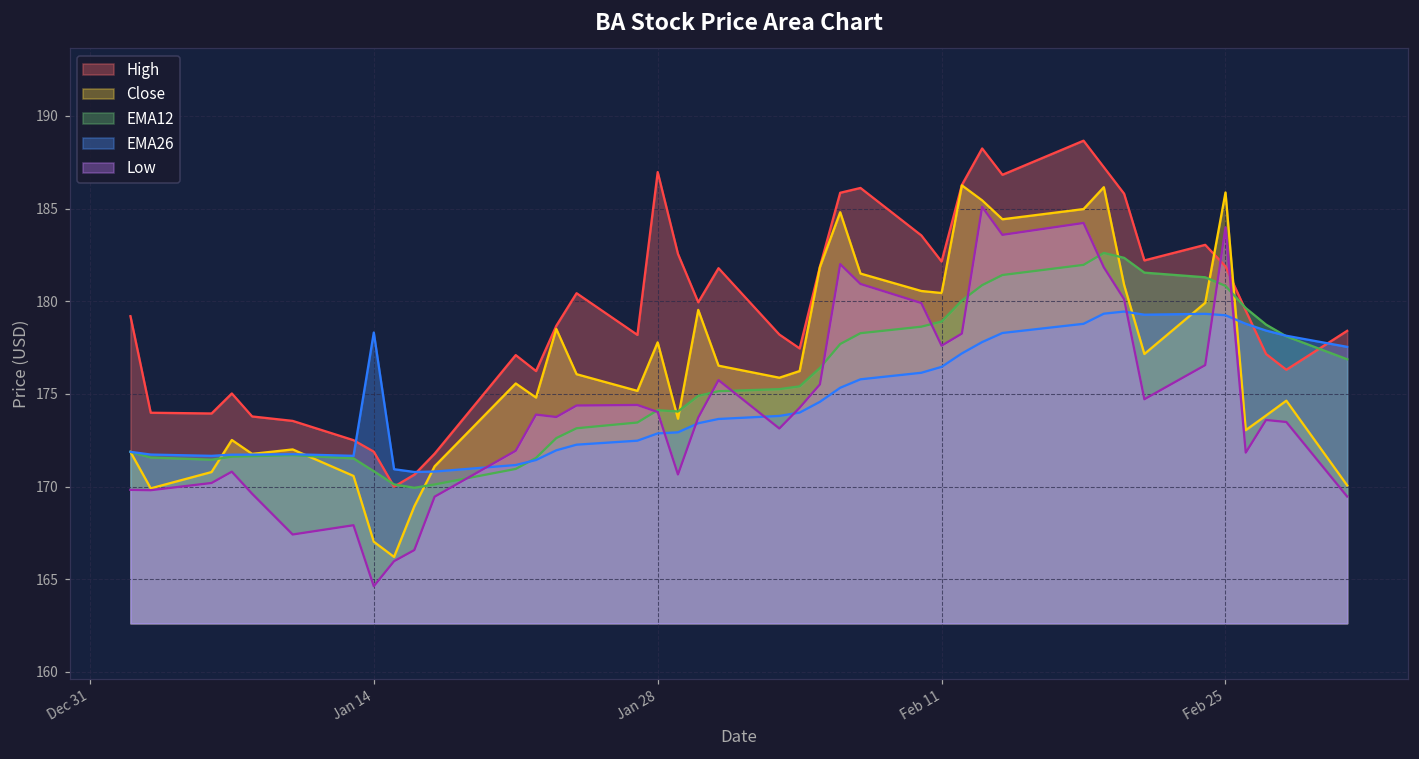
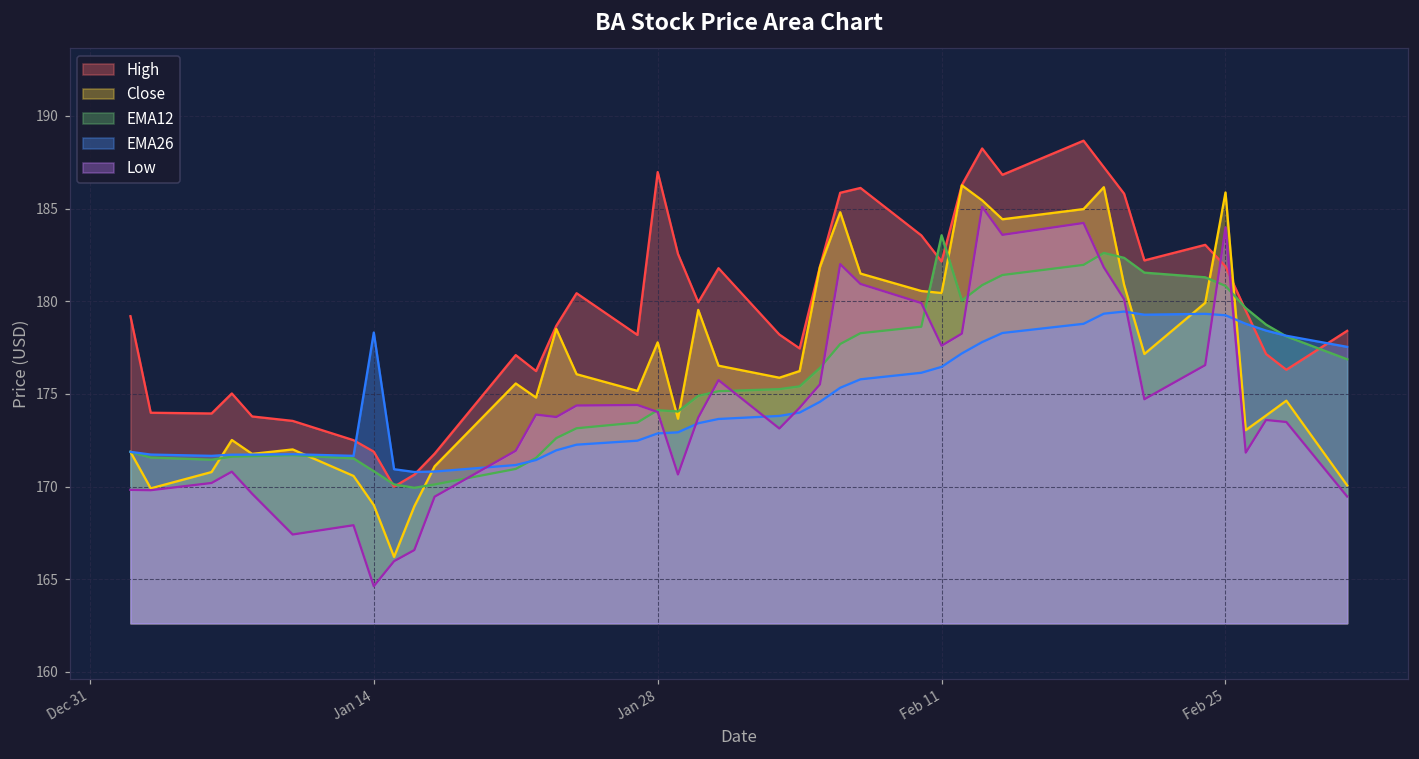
  {
    "High": {
      "Jan 14": 171.9,
      "Jan 28": 187.0,
      "Feb 11": 182.1,
      "Feb 25": 181.9
    },
    "Close": {
-     "Jan 14": 167.0,
+     "Jan 14": 169.0,
      "Jan 28": 177.8,
      "Feb 11": 180.4,
      "Feb 25": 185.9
    },
    "EMA12": {
      "Jan 14": 170.8,
-     "Feb 11": 178.9,
+     "Feb 11": 183.6,
      "Feb 25": 180.8
    },
    "EMA26": {
      "Jan 14": 178.3,
      "Jan 28": 172.9,
      "Feb 11": 176.5,
      "Feb 25": 179.2
    },
    "Low": {
      "Jan 14": 164.6,
      "Feb 11": 177.6,
      "Feb 25": 184.0
    }
  }
